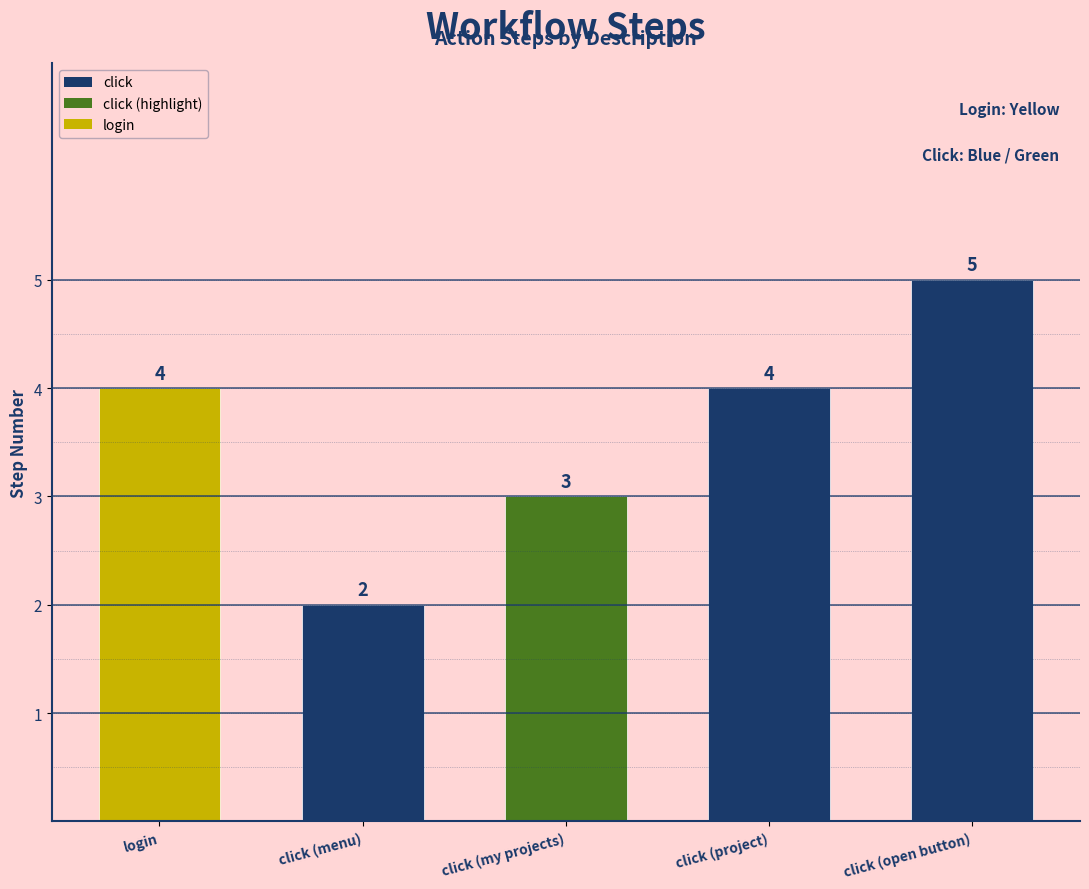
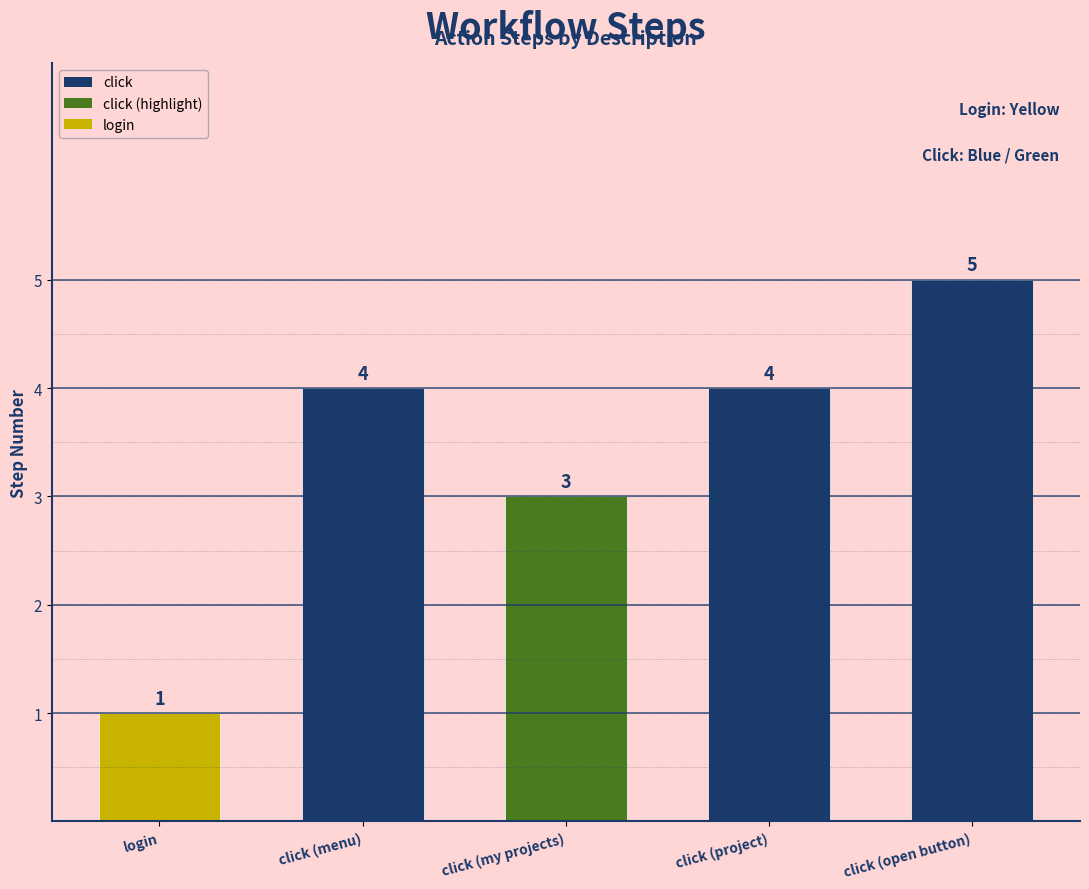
  {
-   "login": 4,
-   "click (menu)": 2,
+   "login": 1,
+   "click (menu)": 4,
    "click (my projects)": 3,
    "click (project)": 4,
    "click (open button)": 5
  }
